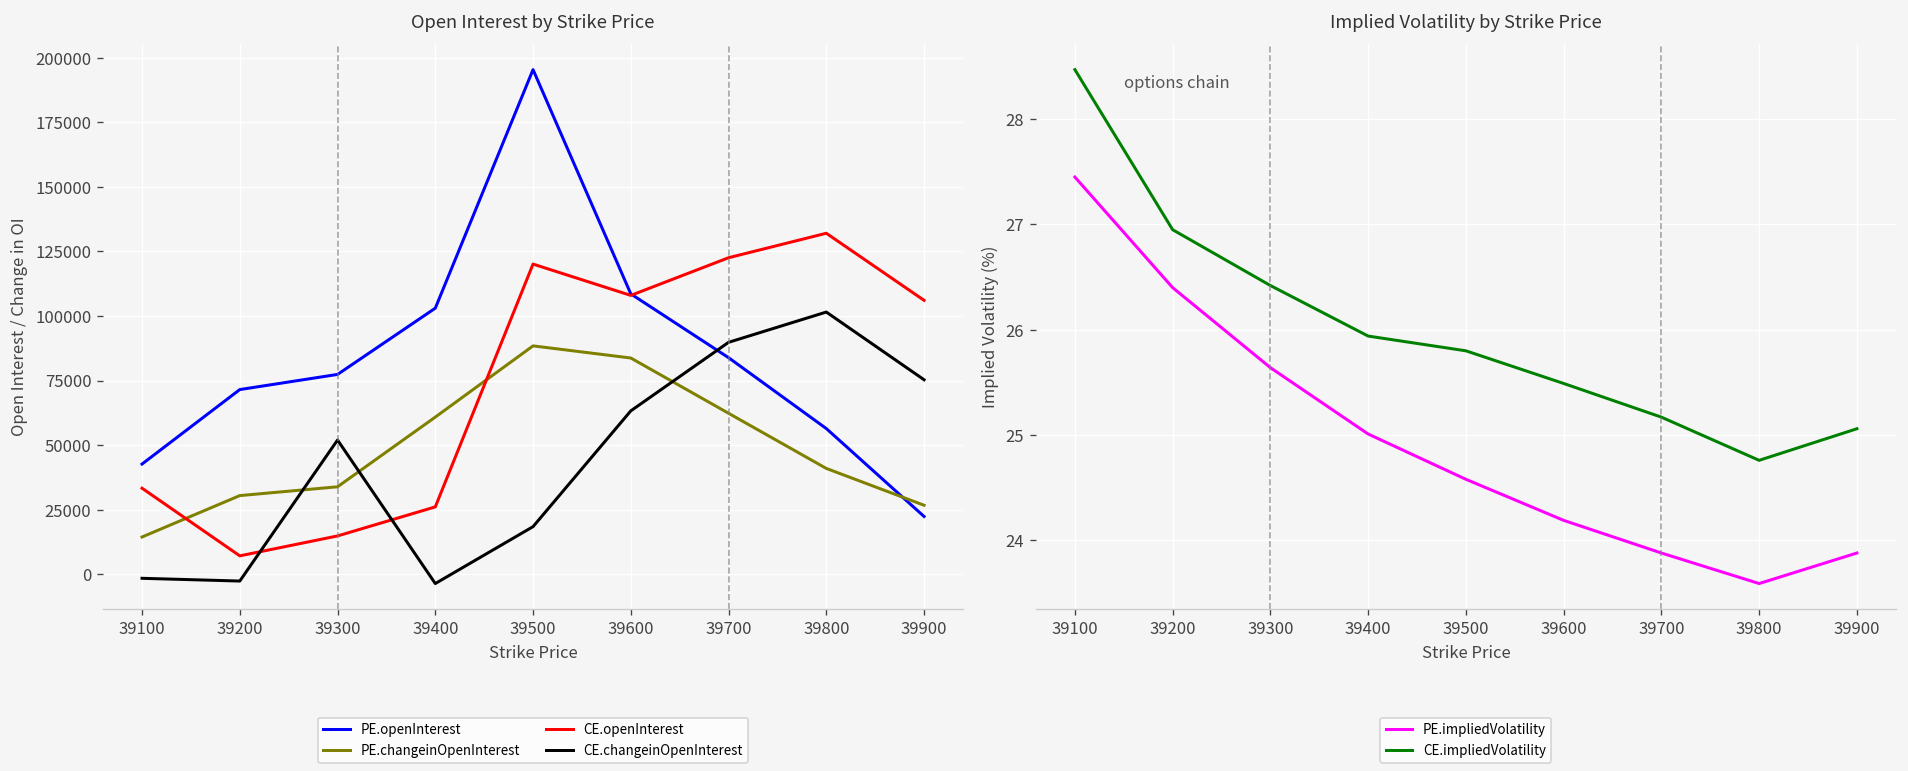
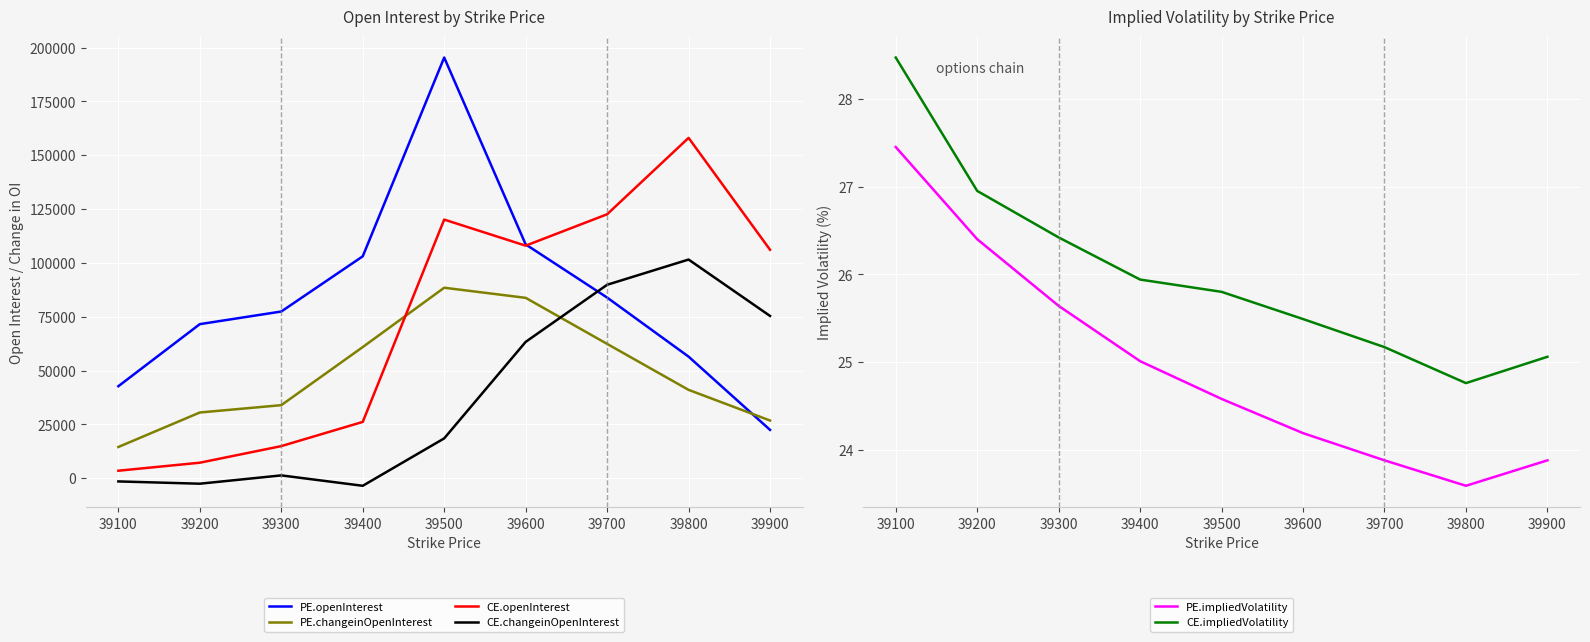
  {
    "Open Interest by Strike Price": {
      "PE.openInterest": {
        "39100": 43000,
        "39200": 72000,
        "39300": 77000,
        "39400": 103000,
        "39500": 195000,
        "39700": 84000,
        "39800": 56000,
        "39900": 22000
      },
      "PE.changeinOpenInterest": {
        "39100": 14000,
        "39200": 31000,
        "39300": 34000,
        "39400": 61000,
        "39500": 88000,
        "39600": 84000,
        "39700": 62000,
        "39800": 41000,
        "39900": 27000
      },
      "CE.openInterest": {
-       "39100": 33000,
+       "39100": 3000,
        "39200": 7000,
        "39300": 15000,
        "39400": 26000,
        "39500": 120000,
        "39700": 123000,
-       "39800": 132000,
+       "39800": 158000,
        "39900": 106000
      },
      "CE.changeinOpenInterest": {
        "39100": -2000,
        "39200": -3000,
-       "39300": 52000,
+       "39300": 1000,
        "39400": -4000,
        "39500": 18000,
        "39600": 63000,
        "39700": 90000,
        "39800": 102000,
        "39900": 75000
      }
    },
    "Implied Volatility by Strike Price": {
      "PE.impliedVolatility": {
        "39100": 27.5,
        "39200": 26.4,
        "39300": 25.6,
        "39400": 25.0,
        "39500": 24.6,
        "39600": 24.2,
        "39700": 23.9,
        "39800": 23.6,
        "39900": 23.9
      },
      "CE.impliedVolatility": {
        "39100": 28.5,
        "39200": 27.0,
        "39300": 26.4,
        "39400": 25.9,
        "39500": 25.8,
        "39600": 25.5,
        "39700": 25.2,
        "39800": 24.8,
        "39900": 25.1
      }
    }
  }
